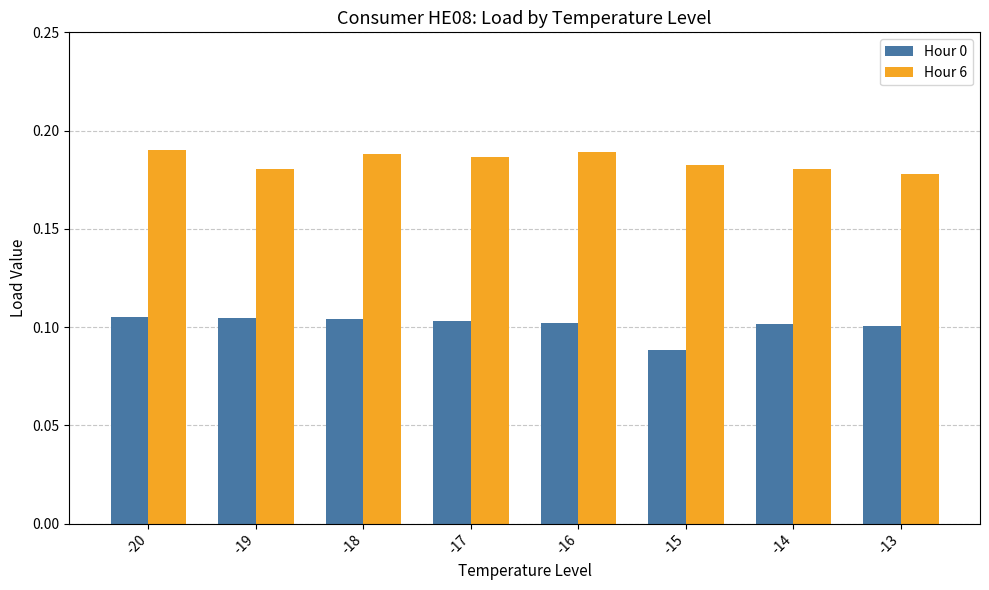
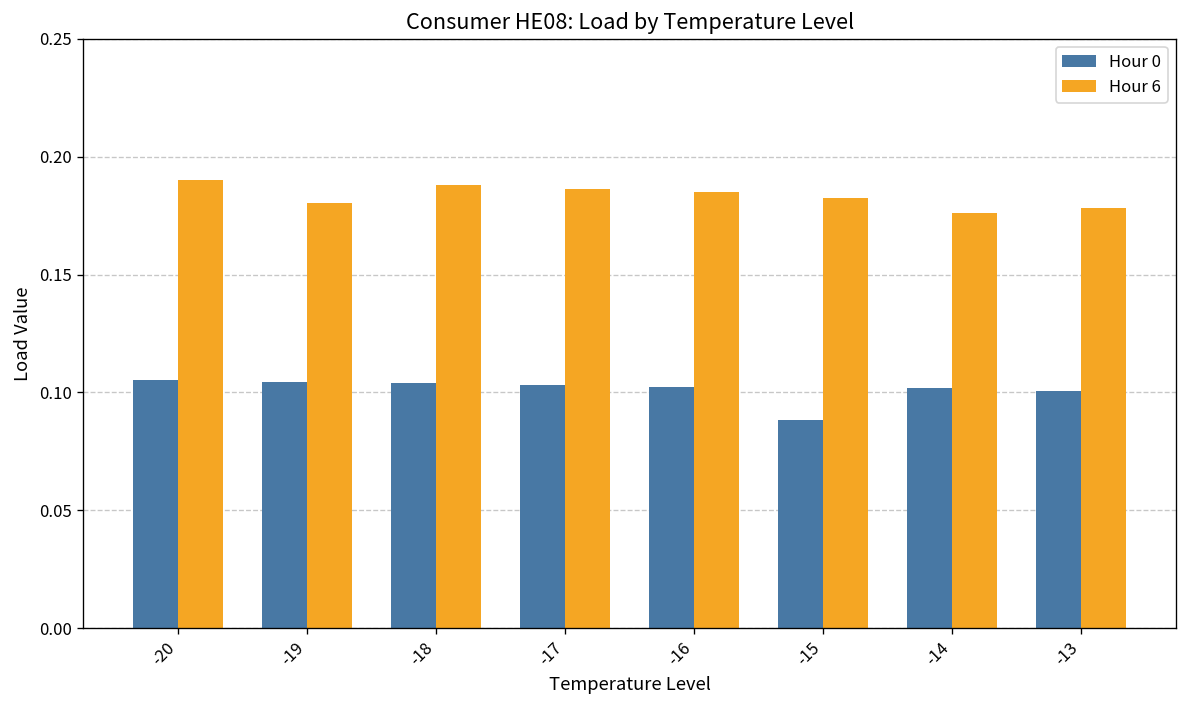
  {
    "Hour 0": {
      "-20": 0.105,
      "-19": 0.105,
      "-18": 0.104,
      "-17": 0.103,
      "-16": 0.102,
      "-15": 0.088,
      "-14": 0.102,
      "-13": 0.100
    },
    "Hour 6": {
      "-20": 0.190,
      "-19": 0.180,
      "-18": 0.188,
      "-17": 0.186,
-     "-16": 0.189,
+     "-16": 0.185,
      "-15": 0.182,
-     "-14": 0.180,
+     "-14": 0.176,
      "-13": 0.178
    }
  }
